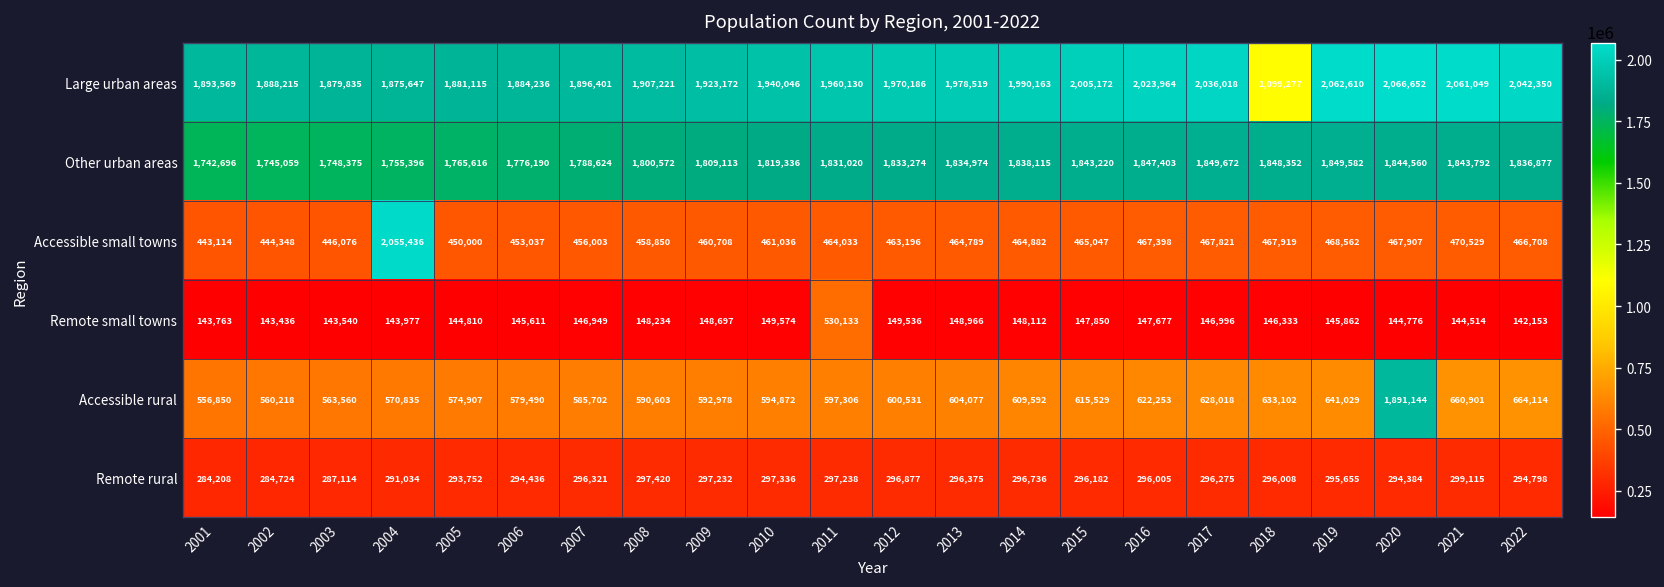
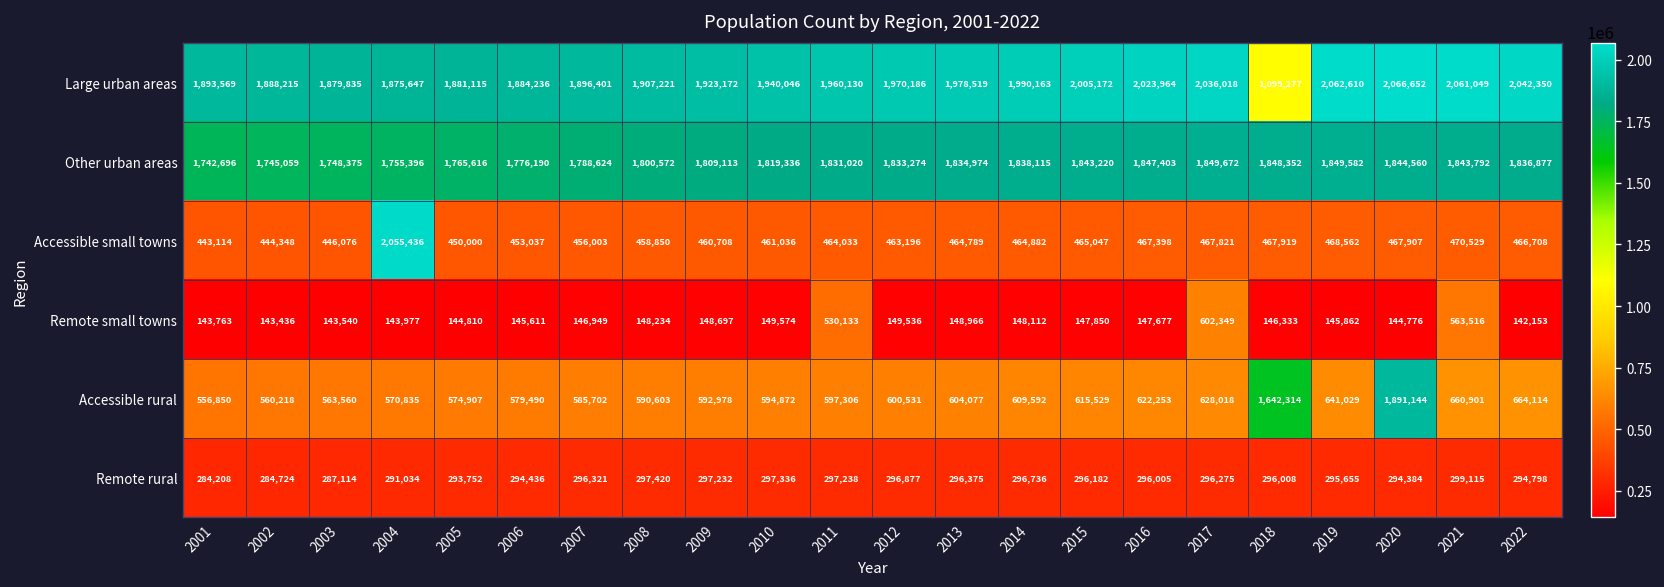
  {
    "Large urban areas": {
      "2001": "1,893,569",
      "2002": "1,888,215",
      "2003": "1,879,835",
      "2004": "1,875,647",
      "2005": "1,881,115",
      "2006": "1,884,236",
      "2007": "1,896,401",
      "2008": "1,907,221",
      "2009": "1,923,172",
      "2010": "1,940,046",
      "2011": "1,960,130",
      "2012": "1,970,186",
      "2013": "1,978,519",
      "2014": "1,990,163",
      "2015": "2,005,172",
      "2016": "2,023,964",
      "2017": "2,036,018",
      "2018": "1,099,277",
      "2019": "2,062,610",
      "2020": "2,066,652",
      "2021": "2,061,049",
      "2022": "2,042,350"
    },
    "Other urban areas": {
      "2001": "1,742,696",
      "2002": "1,745,059",
      "2003": "1,748,375",
      "2004": "1,755,396",
      "2005": "1,765,616",
      "2006": "1,776,190",
      "2007": "1,788,624",
      "2008": "1,800,572",
      "2009": "1,809,113",
      "2010": "1,819,336",
      "2011": "1,831,020",
      "2012": "1,833,274",
      "2013": "1,834,974",
      "2014": "1,838,115",
      "2015": "1,843,220",
      "2016": "1,847,403",
      "2017": "1,849,672",
      "2018": "1,848,352",
      "2019": "1,849,582",
      "2020": "1,844,560",
      "2021": "1,843,792",
      "2022": "1,836,877"
    },
    "Accessible small towns": {
      "2001": "443,114",
      "2002": "444,348",
      "2003": "446,076",
      "2004": "2,055,436",
      "2005": "450,000",
      "2006": "453,037",
      "2007": "456,003",
      "2008": "458,850",
      "2009": "460,708",
      "2010": "461,036",
      "2011": "464,033",
      "2012": "463,196",
      "2013": "464,789",
      "2014": "464,882",
      "2015": "465,047",
      "2016": "467,398",
      "2017": "467,821",
      "2018": "467,919",
      "2019": "468,562",
      "2020": "467,907",
      "2021": "470,529",
      "2022": "466,708"
    },
    "Remote small towns": {
      "2001": "143,763",
      "2002": "143,436",
      "2003": "143,540",
      "2004": "143,977",
      "2005": "144,810",
      "2006": "145,611",
      "2007": "146,949",
      "2008": "148,234",
      "2009": "148,697",
      "2010": "149,574",
      "2011": "530,133",
      "2012": "149,536",
      "2013": "148,966",
      "2014": "148,112",
      "2015": "147,850",
      "2016": "147,677",
-     "2017": "146,996",
+     "2017": "602,349",
      "2018": "146,333",
      "2019": "145,862",
      "2020": "144,776",
-     "2021": "144,514",
+     "2021": "563,516",
      "2022": "142,153"
    },
    "Accessible rural": {
      "2001": "556,850",
      "2002": "560,218",
      "2003": "563,560",
      "2004": "570,835",
      "2005": "574,907",
      "2006": "579,490",
      "2007": "585,702",
      "2008": "590,603",
      "2009": "592,978",
      "2010": "594,872",
      "2011": "597,306",
      "2012": "600,531",
      "2013": "604,077",
      "2014": "609,592",
      "2015": "615,529",
      "2016": "622,253",
      "2017": "628,018",
-     "2018": "633,102",
+     "2018": "1,642,314",
      "2019": "641,029",
      "2020": "1,891,144",
      "2021": "660,901",
      "2022": "664,114"
    },
    "Remote rural": {
      "2001": "284,208",
      "2002": "284,724",
      "2003": "287,114",
      "2004": "291,034",
      "2005": "293,752",
      "2006": "294,436",
      "2007": "296,321",
      "2008": "297,420",
      "2009": "297,232",
      "2010": "297,336",
      "2011": "297,238",
      "2012": "296,877",
      "2013": "296,375",
      "2014": "296,736",
      "2015": "296,182",
      "2016": "296,005",
      "2017": "296,275",
      "2018": "296,008",
      "2019": "295,655",
      "2020": "294,384",
      "2021": "299,115",
      "2022": "294,798"
    }
  }
